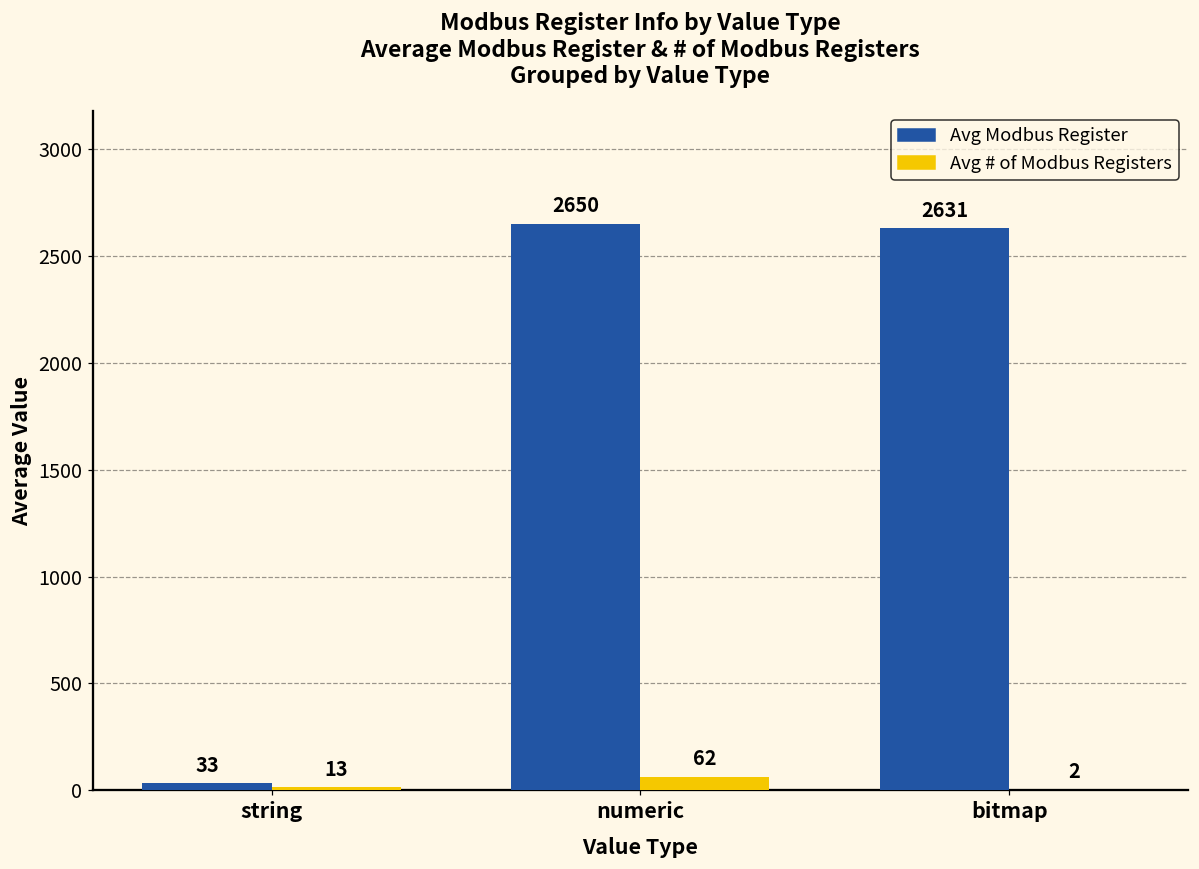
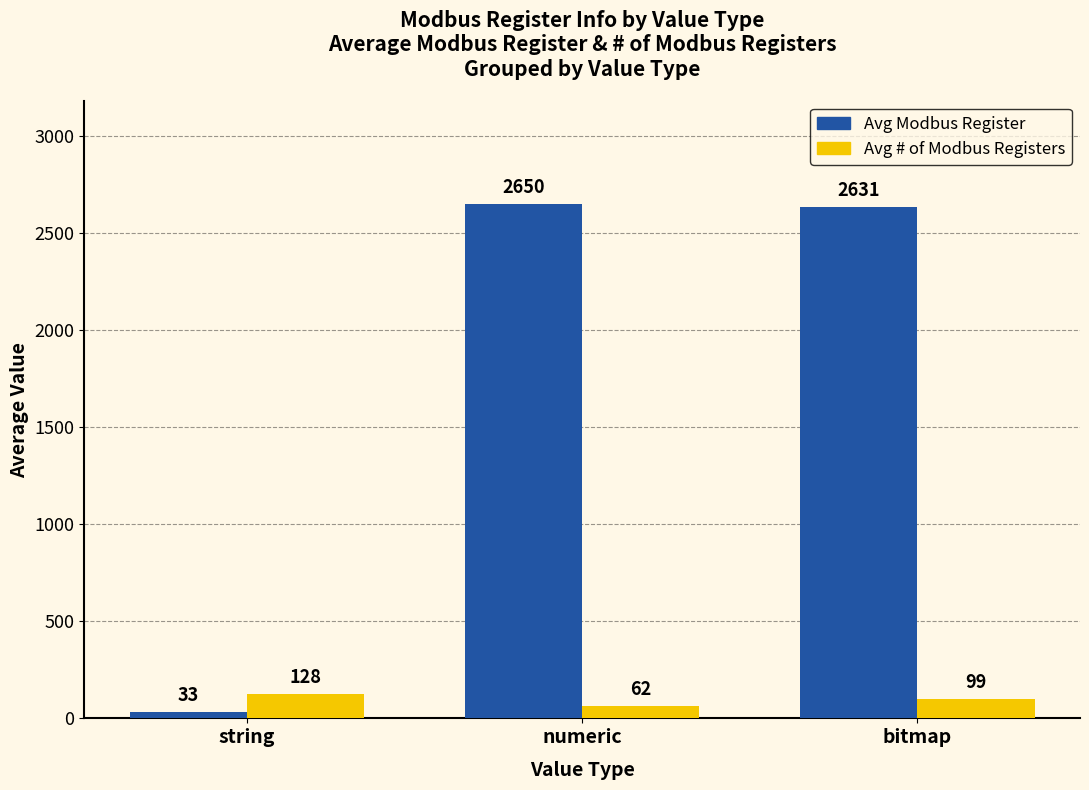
  {
    "Avg Modbus Register": {
      "string": 33,
      "numeric": 2650,
      "bitmap": 2631
    },
    "Avg # of Modbus Registers": {
-     "string": 13,
+     "string": 128,
      "numeric": 62,
-     "bitmap": 2
+     "bitmap": 99
    }
  }
